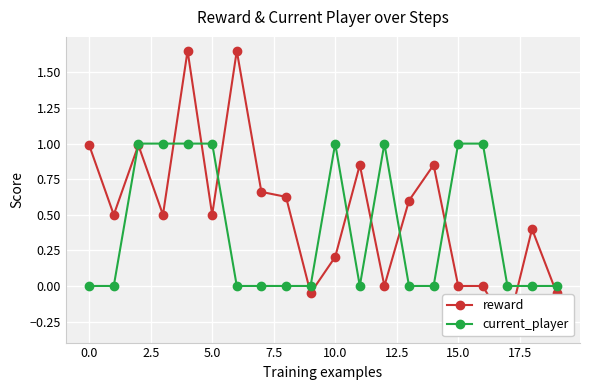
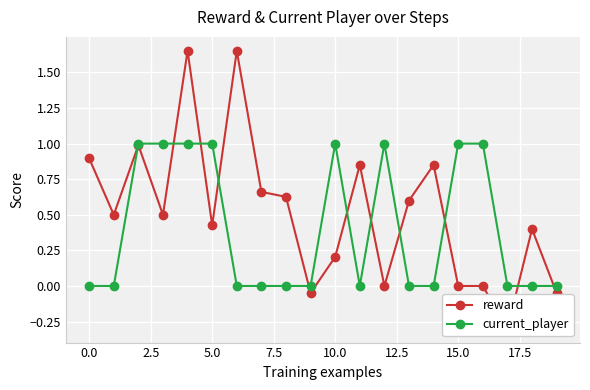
  {
    "reward": {
-     "0.0": 0.99,
-     "5.0": 0.50,
+     "0.0": 0.90,
+     "5.0": 0.43,
      "10.0": 0.20,
      "15.0": 0.00
    },
    "current_player": {
      "0.0": 0.00,
      "5.0": 1.00,
      "10.0": 1.00,
      "15.0": 1.00
    }
  }
